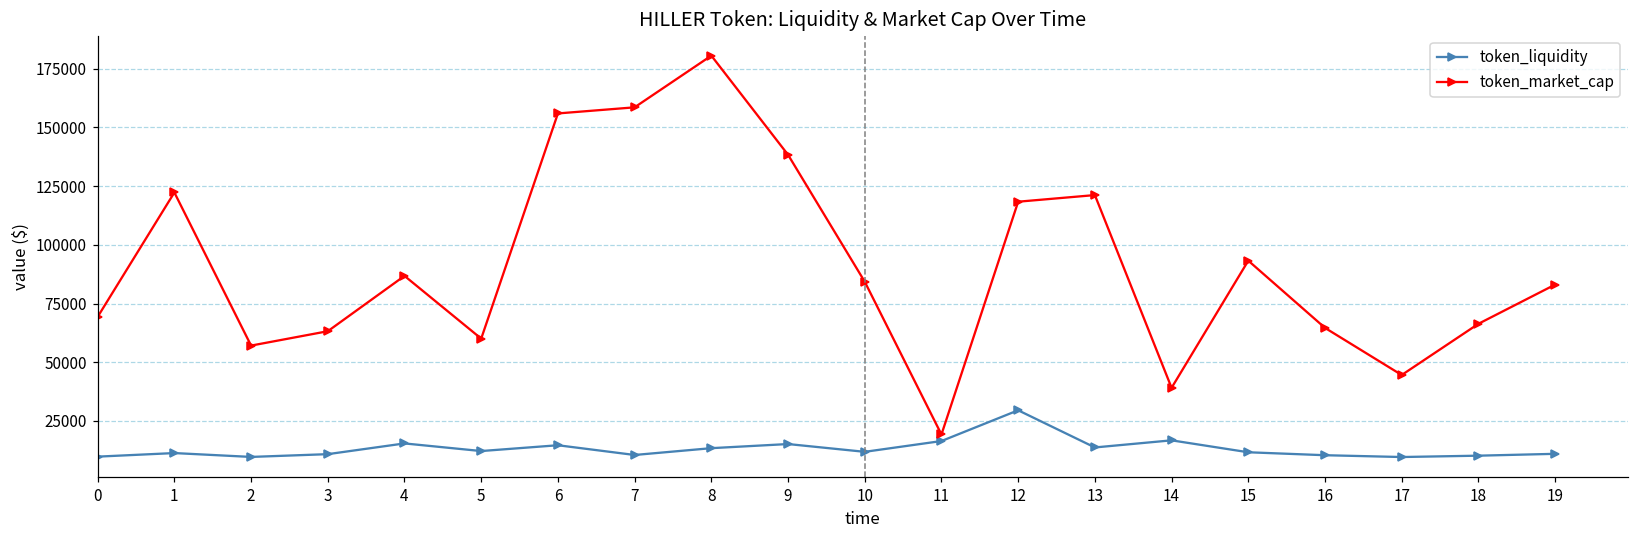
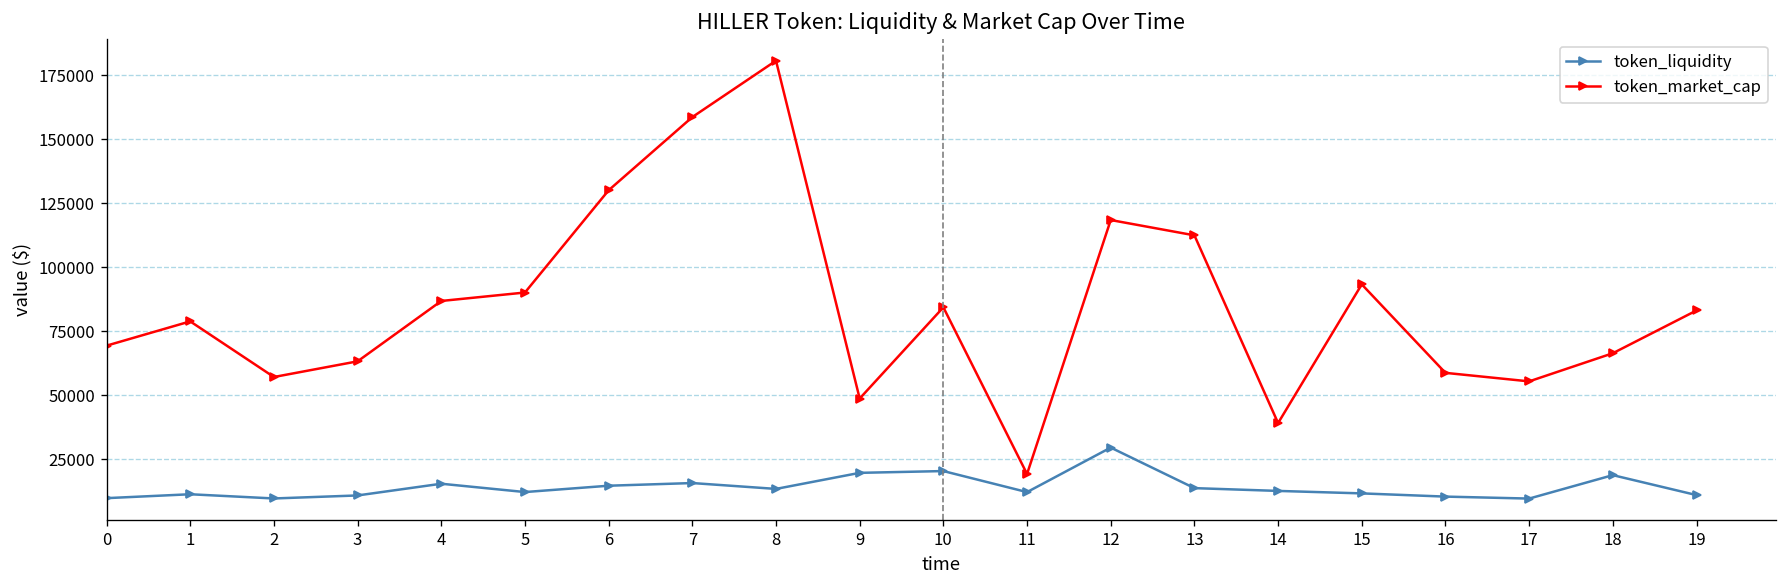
  {
    "token_liquidity": {
      "0": 10000,
      "1": 11000,
      "2": 10000,
      "3": 11000,
      "4": 15000,
      "5": 12000,
      "6": 15000,
-     "7": 11000,
+     "7": 16000,
      "8": 13000,
-     "9": 15000,
-     "10": 12000,
-     "11": 16000,
+     "9": 20000,
+     "10": 20000,
+     "11": 12000,
      "12": 30000,
      "13": 14000,
-     "14": 17000,
+     "14": 13000,
      "15": 12000,
      "16": 10000,
      "17": 10000,
-     "18": 10000,
+     "18": 19000,
      "19": 11000
    },
    "token_market_cap": {
      "0": 69000,
-     "1": 122000,
+     "1": 79000,
      "2": 57000,
      "3": 63000,
      "4": 87000,
-     "5": 60000,
-     "6": 156000,
+     "5": 90000,
+     "6": 130000,
      "7": 159000,
      "8": 181000,
-     "9": 138000,
+     "9": 49000,
      "10": 84000,
      "11": 19000,
      "12": 118000,
-     "13": 121000,
+     "13": 112000,
      "14": 39000,
      "15": 93000,
-     "16": 65000,
-     "17": 45000,
+     "16": 59000,
+     "17": 55000,
      "18": 66000,
      "19": 83000
    }
  }
